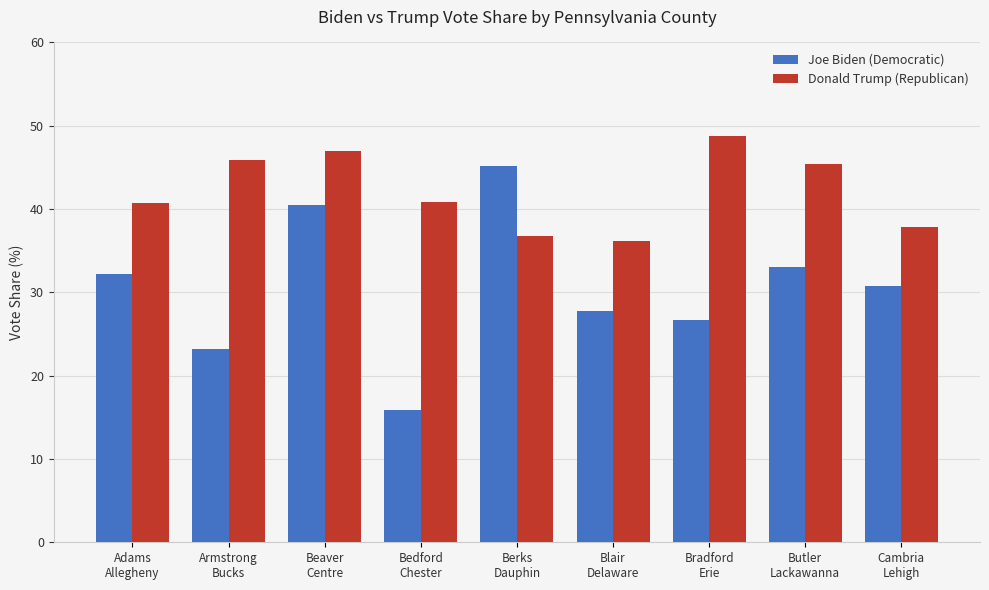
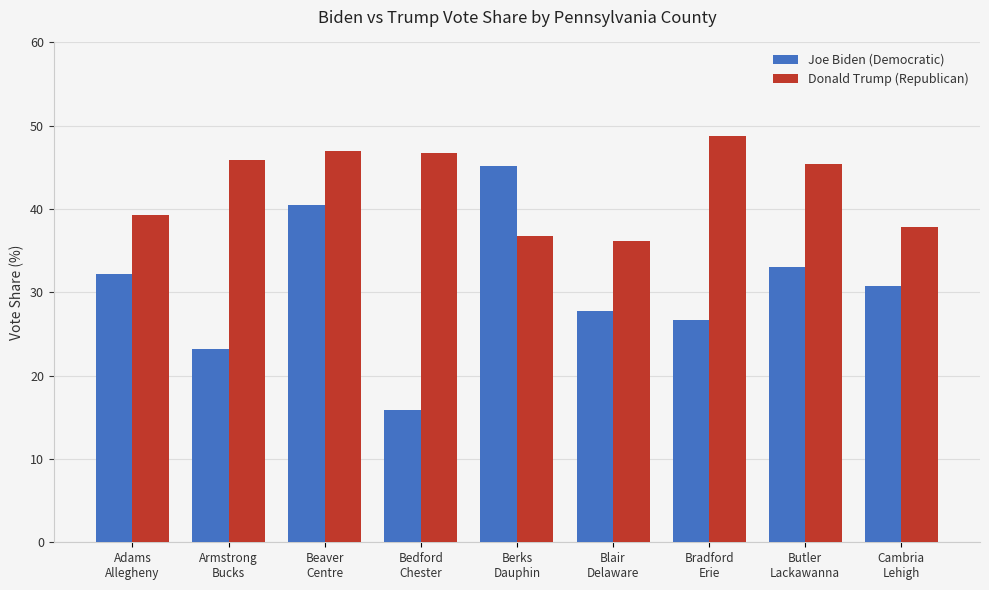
  {
    "Joe Biden (Democratic)": {
      "Adams Allegheny": 32,
      "Armstrong Bucks": 23,
      "Beaver Centre": 41,
      "Bedford Chester": 16,
      "Berks Dauphin": 45,
      "Blair Delaware": 28,
      "Bradford Erie": 27,
      "Butler Lackawanna": 33,
      "Cambria Lehigh": 31
    },
    "Donald Trump (Republican)": {
-     "Adams Allegheny": 41,
+     "Adams Allegheny": 39,
      "Armstrong Bucks": 46,
      "Beaver Centre": 47,
-     "Bedford Chester": 41,
+     "Bedford Chester": 47,
      "Berks Dauphin": 37,
      "Blair Delaware": 36,
      "Bradford Erie": 49,
      "Butler Lackawanna": 45,
      "Cambria Lehigh": 38
    }
  }
